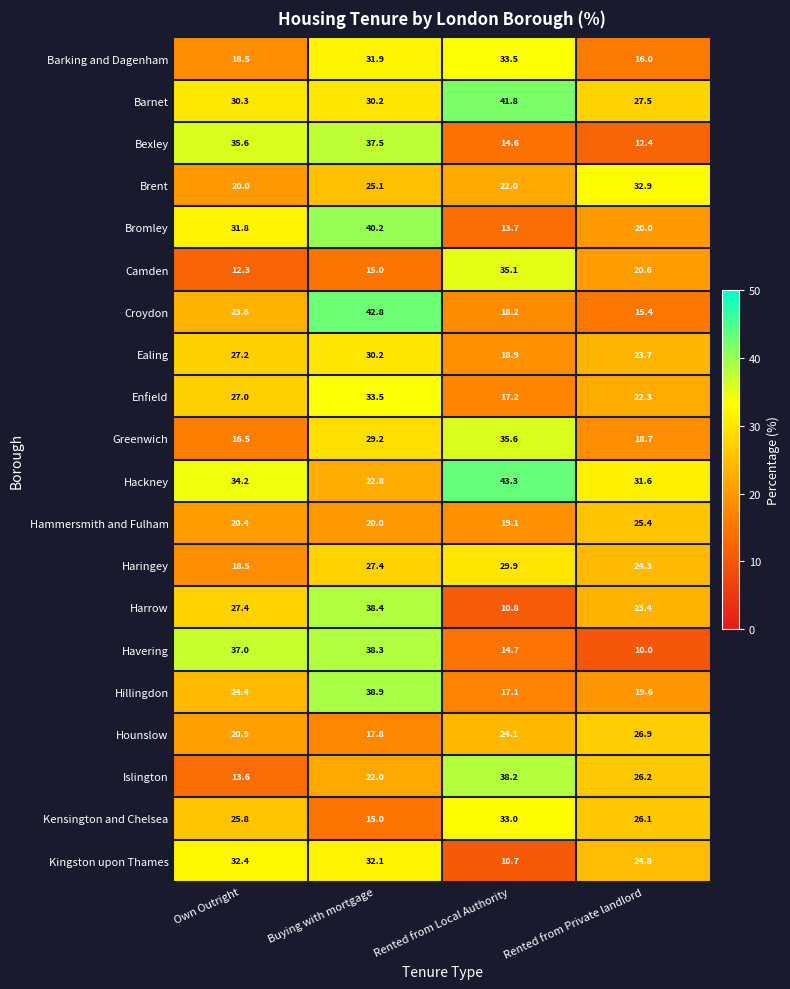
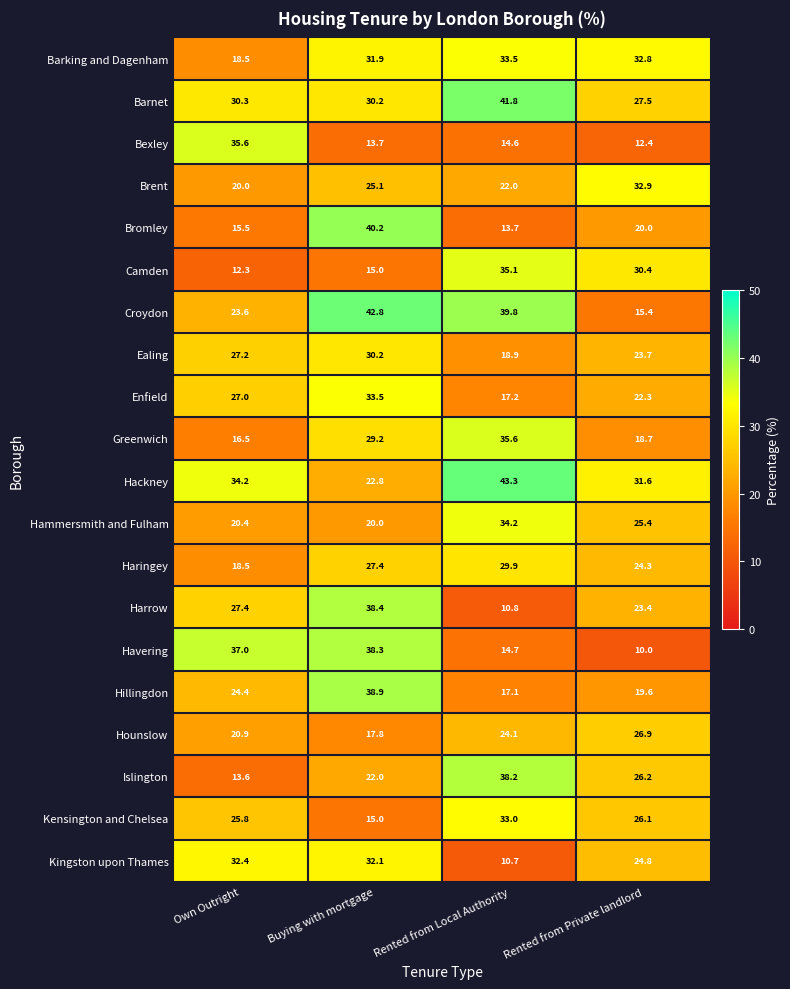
  {
    "Barking and Dagenham": {
      "Own Outright": 18.5,
      "Buying with mortgage": 31.9,
      "Rented from Local Authority": 33.5,
-     "Rented from Private landlord": 16.0
+     "Rented from Private landlord": 32.8
    },
    "Barnet": {
      "Own Outright": 30.3,
      "Buying with mortgage": 30.2,
      "Rented from Local Authority": 41.8,
      "Rented from Private landlord": 27.5
    },
    "Bexley": {
      "Own Outright": 35.6,
-     "Buying with mortgage": 37.5,
+     "Buying with mortgage": 13.7,
      "Rented from Local Authority": 14.6,
      "Rented from Private landlord": 12.4
    },
    "Brent": {
      "Own Outright": 20.0,
      "Buying with mortgage": 25.1,
      "Rented from Local Authority": 22.0,
      "Rented from Private landlord": 32.9
    },
    "Bromley": {
-     "Own Outright": 31.8,
+     "Own Outright": 15.5,
      "Buying with mortgage": 40.2,
      "Rented from Local Authority": 13.7,
      "Rented from Private landlord": 20.0
    },
    "Camden": {
      "Own Outright": 12.3,
      "Buying with mortgage": 15.0,
      "Rented from Local Authority": 35.1,
-     "Rented from Private landlord": 20.6
+     "Rented from Private landlord": 30.4
    },
    "Croydon": {
      "Own Outright": 23.6,
      "Buying with mortgage": 42.8,
-     "Rented from Local Authority": 18.2,
+     "Rented from Local Authority": 39.8,
      "Rented from Private landlord": 15.4
    },
    "Ealing": {
      "Own Outright": 27.2,
      "Buying with mortgage": 30.2,
      "Rented from Local Authority": 18.9,
      "Rented from Private landlord": 23.7
    },
    "Enfield": {
      "Own Outright": 27.0,
      "Buying with mortgage": 33.5,
      "Rented from Local Authority": 17.2,
      "Rented from Private landlord": 22.3
    },
    "Greenwich": {
      "Own Outright": 16.5,
      "Buying with mortgage": 29.2,
      "Rented from Local Authority": 35.6,
      "Rented from Private landlord": 18.7
    },
    "Hackney": {
      "Own Outright": 34.2,
      "Buying with mortgage": 22.8,
      "Rented from Local Authority": 43.3,
      "Rented from Private landlord": 31.6
    },
    "Hammersmith and Fulham": {
      "Own Outright": 20.4,
      "Buying with mortgage": 20.0,
-     "Rented from Local Authority": 19.1,
+     "Rented from Local Authority": 34.2,
      "Rented from Private landlord": 25.4
    },
    "Haringey": {
      "Own Outright": 18.5,
      "Buying with mortgage": 27.4,
      "Rented from Local Authority": 29.9,
      "Rented from Private landlord": 24.3
    },
    "Harrow": {
      "Own Outright": 27.4,
      "Buying with mortgage": 38.4,
      "Rented from Local Authority": 10.8,
      "Rented from Private landlord": 23.4
    },
    "Havering": {
      "Own Outright": 37.0,
      "Buying with mortgage": 38.3,
      "Rented from Local Authority": 14.7,
      "Rented from Private landlord": 10.0
    },
    "Hillingdon": {
      "Own Outright": 24.4,
      "Buying with mortgage": 38.9,
      "Rented from Local Authority": 17.1,
      "Rented from Private landlord": 19.6
    },
    "Hounslow": {
      "Own Outright": 20.9,
      "Buying with mortgage": 17.8,
      "Rented from Local Authority": 24.1,
      "Rented from Private landlord": 26.9
    },
    "Islington": {
      "Own Outright": 13.6,
      "Buying with mortgage": 22.0,
      "Rented from Local Authority": 38.2,
      "Rented from Private landlord": 26.2
    },
    "Kensington and Chelsea": {
      "Own Outright": 25.8,
      "Buying with mortgage": 15.0,
      "Rented from Local Authority": 33.0,
      "Rented from Private landlord": 26.1
    },
    "Kingston upon Thames": {
      "Own Outright": 32.4,
      "Buying with mortgage": 32.1,
      "Rented from Local Authority": 10.7,
      "Rented from Private landlord": 24.8
    }
  }
